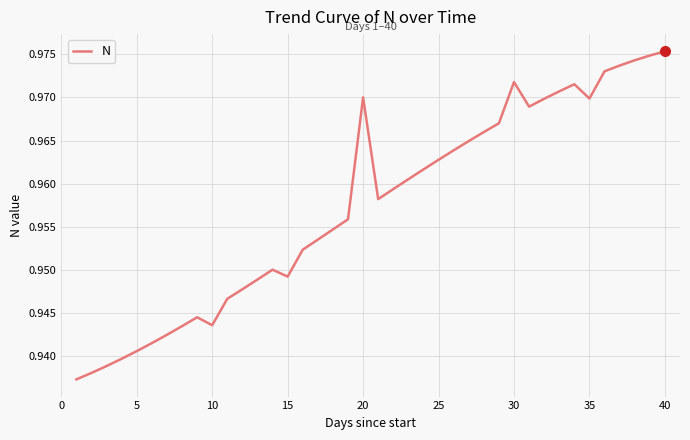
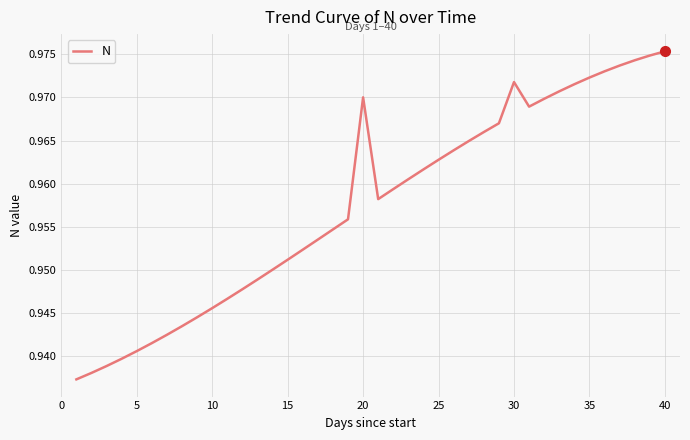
  {
    "N": {
      "5": 0.941,
-     "10": 0.944,
-     "15": 0.949,
+     "10": 0.946,
+     "15": 0.951,
      "20": 0.970,
      "25": 0.963,
      "30": 0.972,
-     "35": 0.970
+     "35": 0.972
    }
  }
